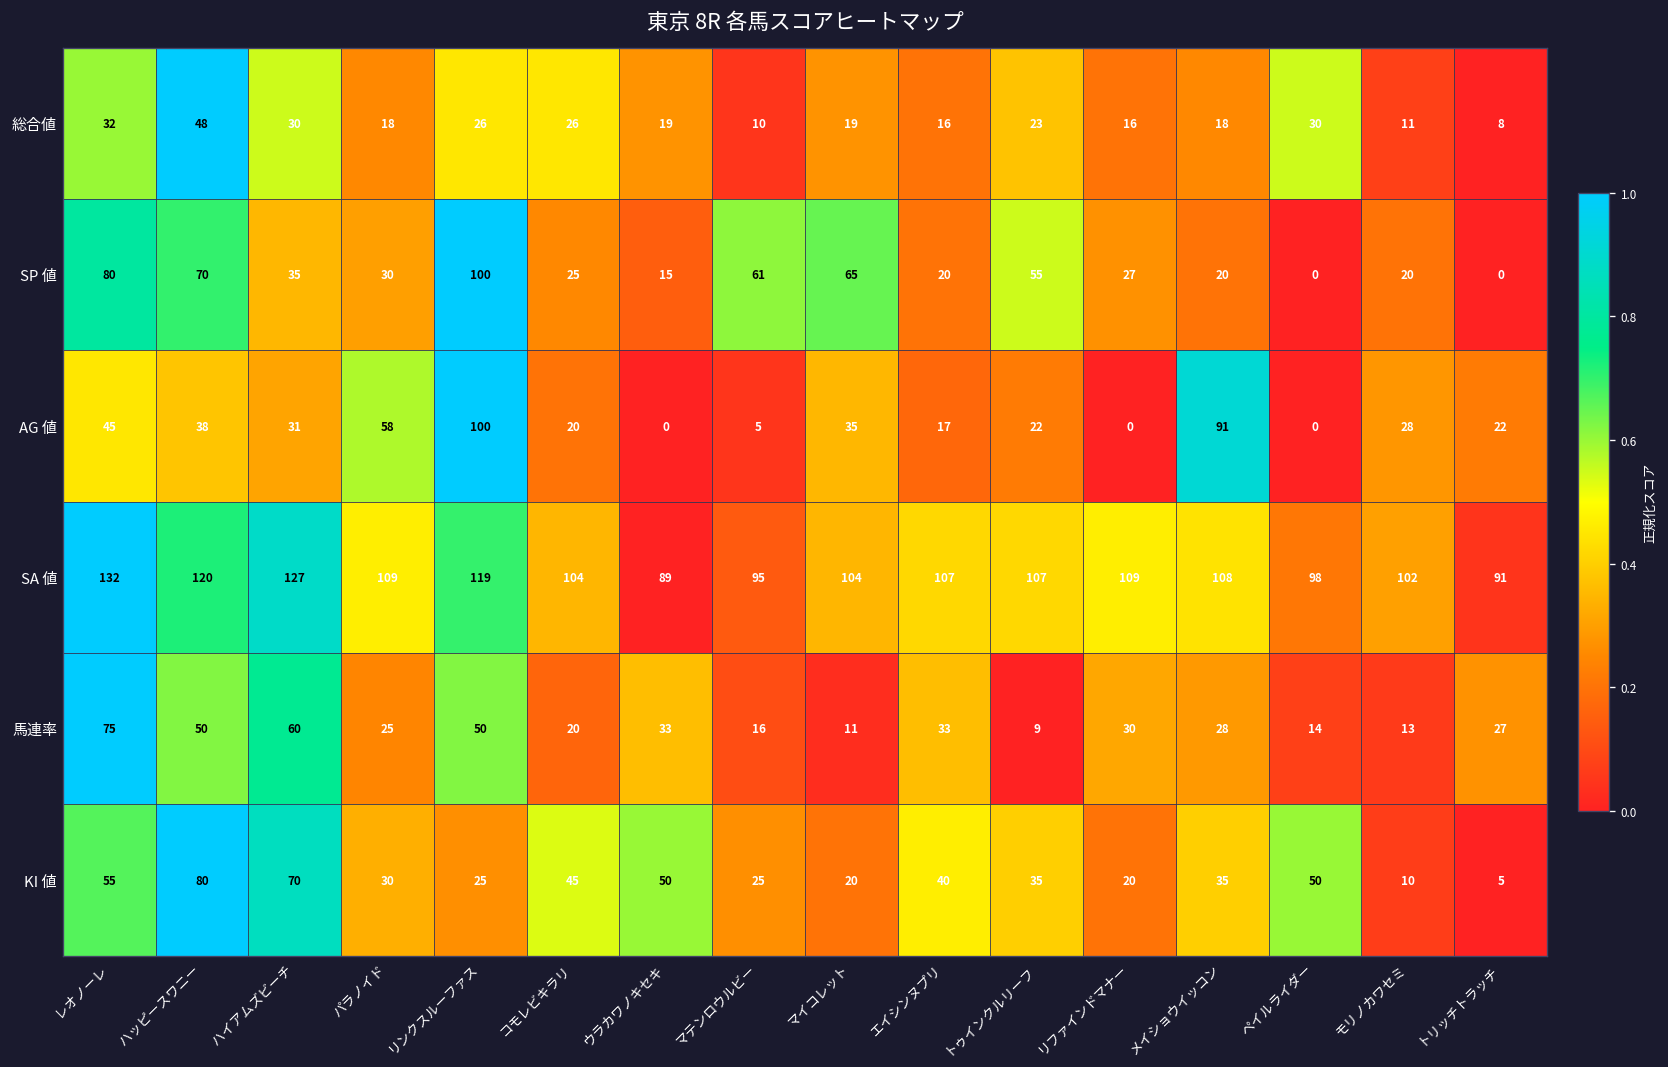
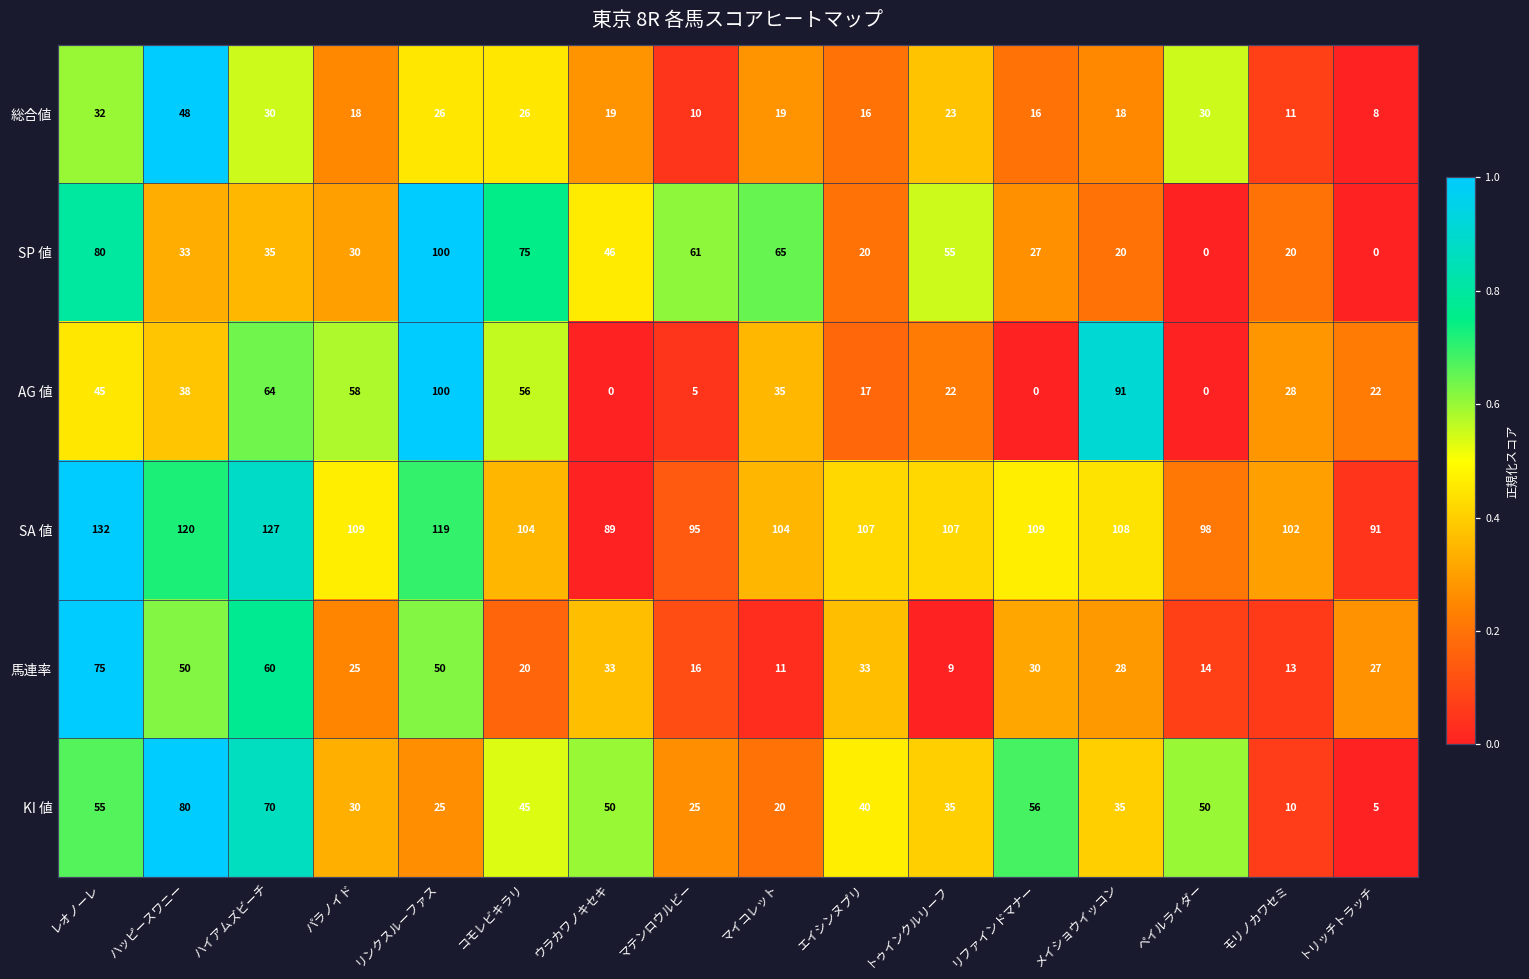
  {
    "総合値": {
      "レオノーレ": 32,
      "ハッピースワニー": 48,
      "ハイアムズビーチ": 30,
      "パラノイド": 18,
      "リンクスルーファス": 26,
      "コモレビキラリ": 26,
      "ウラカワノキセキ": 19,
      "マテンロウルビー": 10,
      "マイコレット": 19,
      "エイシンヌプリ": 16,
      "トゥインクルリーフ": 23,
      "リファインドマナー": 16,
      "メイショウイッコン": 18,
      "ペイルライダー": 30,
      "モリノカワセミ": 11,
      "トリッチトラッチ": 8
    },
    "SP 値": {
      "レオノーレ": 80,
-     "ハッピースワニー": 70,
+     "ハッピースワニー": 33,
      "ハイアムズビーチ": 35,
      "パラノイド": 30,
      "リンクスルーファス": 100,
-     "コモレビキラリ": 25,
-     "ウラカワノキセキ": 15,
+     "コモレビキラリ": 75,
+     "ウラカワノキセキ": 46,
      "マテンロウルビー": 61,
      "マイコレット": 65,
      "エイシンヌプリ": 20,
      "トゥインクルリーフ": 55,
      "リファインドマナー": 27,
      "メイショウイッコン": 20,
      "ペイルライダー": 0,
      "モリノカワセミ": 20,
      "トリッチトラッチ": 0
    },
    "AG 値": {
      "レオノーレ": 45,
      "ハッピースワニー": 38,
-     "ハイアムズビーチ": 31,
+     "ハイアムズビーチ": 64,
      "パラノイド": 58,
      "リンクスルーファス": 100,
-     "コモレビキラリ": 20,
+     "コモレビキラリ": 56,
      "ウラカワノキセキ": 0,
      "マテンロウルビー": 5,
      "マイコレット": 35,
      "エイシンヌプリ": 17,
      "トゥインクルリーフ": 22,
      "リファインドマナー": 0,
      "メイショウイッコン": 91,
      "ペイルライダー": 0,
      "モリノカワセミ": 28,
      "トリッチトラッチ": 22
    },
    "SA 値": {
      "レオノーレ": 132,
      "ハッピースワニー": 120,
      "ハイアムズビーチ": 127,
      "パラノイド": 109,
      "リンクスルーファス": 119,
      "コモレビキラリ": 104,
      "ウラカワノキセキ": 89,
      "マテンロウルビー": 95,
      "マイコレット": 104,
      "エイシンヌプリ": 107,
      "トゥインクルリーフ": 107,
      "リファインドマナー": 109,
      "メイショウイッコン": 108,
      "ペイルライダー": 98,
      "モリノカワセミ": 102,
      "トリッチトラッチ": 91
    },
    "馬連率": {
      "レオノーレ": 75,
      "ハッピースワニー": 50,
      "ハイアムズビーチ": 60,
      "パラノイド": 25,
      "リンクスルーファス": 50,
      "コモレビキラリ": 20,
      "ウラカワノキセキ": 33,
      "マテンロウルビー": 16,
      "マイコレット": 11,
      "エイシンヌプリ": 33,
      "トゥインクルリーフ": 9,
      "リファインドマナー": 30,
      "メイショウイッコン": 28,
      "ペイルライダー": 14,
      "モリノカワセミ": 13,
      "トリッチトラッチ": 27
    },
    "KI 値": {
      "レオノーレ": 55,
      "ハッピースワニー": 80,
      "ハイアムズビーチ": 70,
      "パラノイド": 30,
      "リンクスルーファス": 25,
      "コモレビキラリ": 45,
      "ウラカワノキセキ": 50,
      "マテンロウルビー": 25,
      "マイコレット": 20,
      "エイシンヌプリ": 40,
      "トゥインクルリーフ": 35,
-     "リファインドマナー": 20,
+     "リファインドマナー": 56,
      "メイショウイッコン": 35,
      "ペイルライダー": 50,
      "モリノカワセミ": 10,
      "トリッチトラッチ": 5
    }
  }
